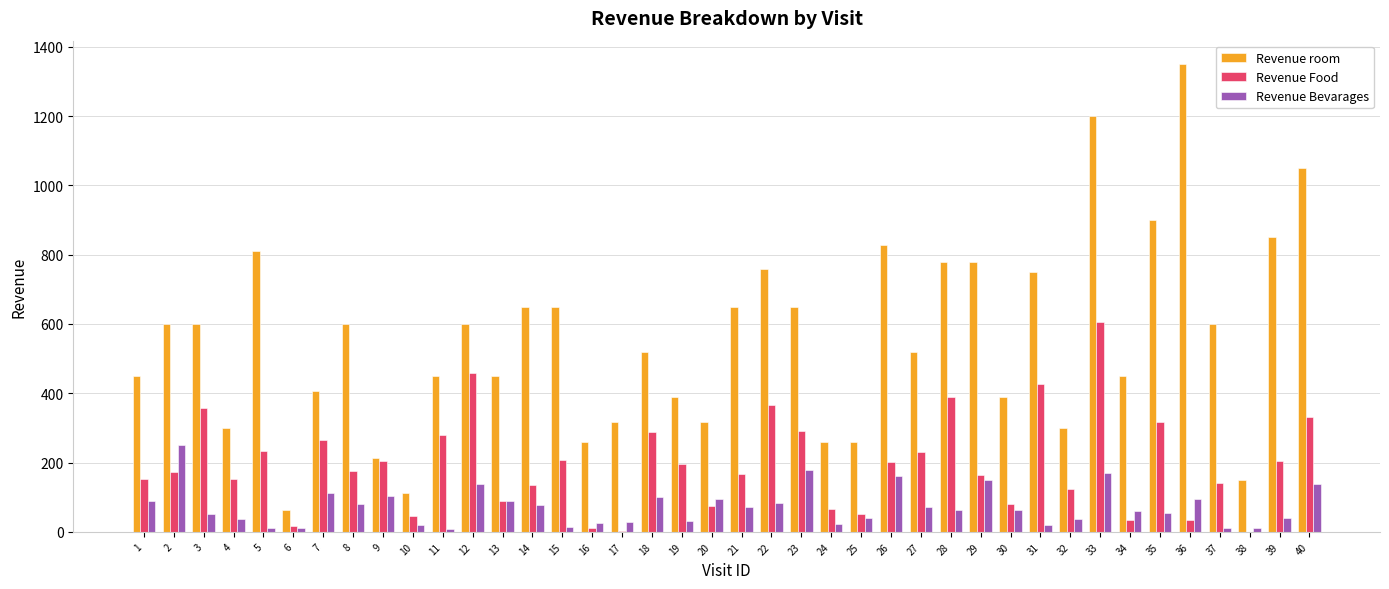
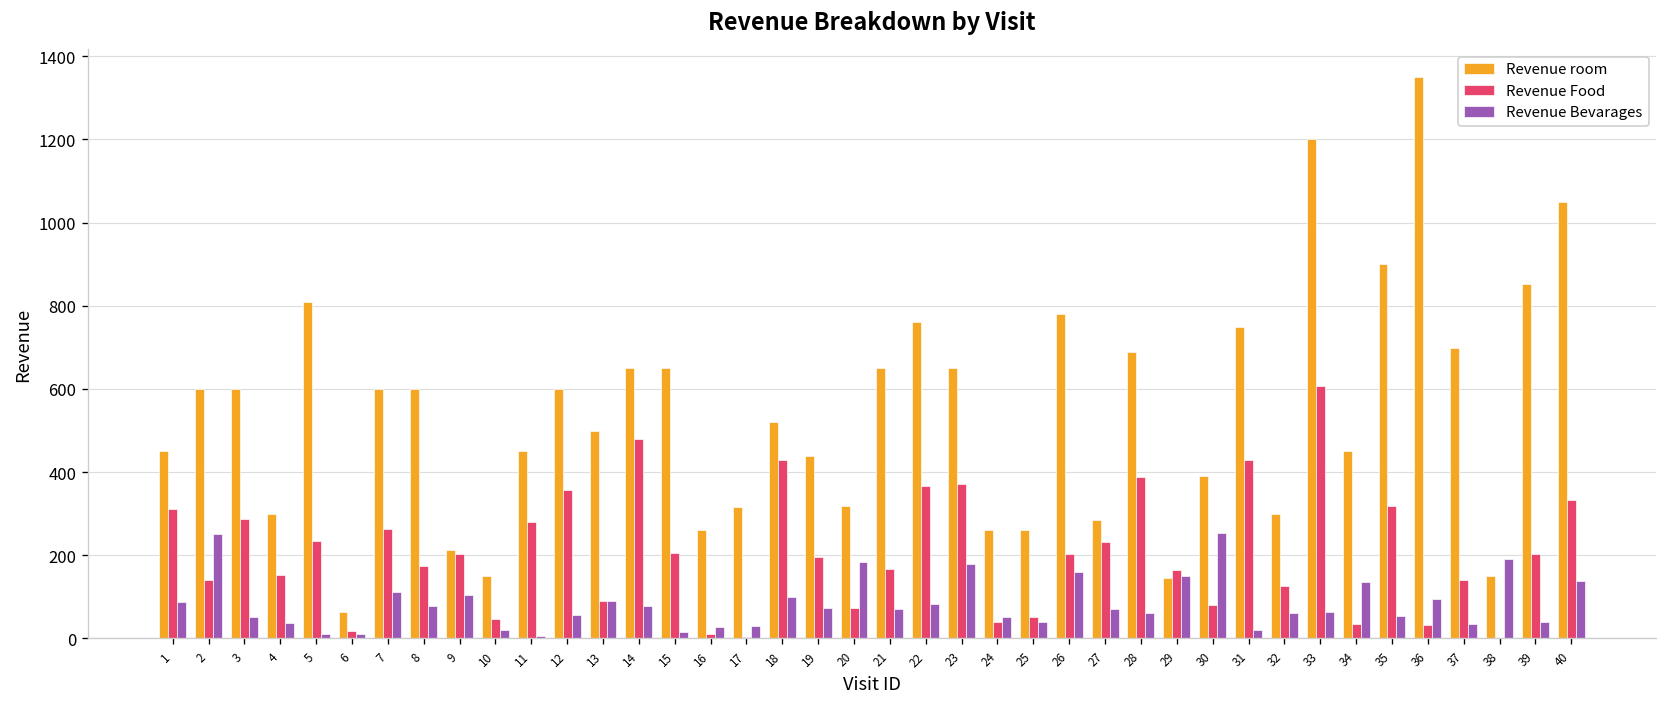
  {
    "Revenue room": {
      "1": 450,
      "2": 600,
      "3": 600,
      "4": 300,
      "5": 810,
      "6": 60,
-     "7": 410,
+     "7": 600,
      "8": 600,
      "9": 210,
-     "10": 110,
+     "10": 150,
      "11": 450,
      "12": 600,
-     "13": 450,
+     "13": 500,
      "14": 650,
      "15": 650,
      "16": 260,
      "17": 320,
      "18": 520,
-     "19": 390,
+     "19": 440,
      "20": 320,
      "21": 650,
      "22": 760,
      "23": 650,
      "24": 260,
      "25": 260,
-     "26": 830,
-     "27": 520,
-     "28": 780,
-     "29": 780,
+     "26": 780,
+     "27": 280,
+     "28": 690,
+     "29": 150,
      "30": 390,
      "31": 750,
      "32": 300,
      "33": 1200,
      "34": 450,
      "35": 900,
      "36": 1350,
-     "37": 600,
+     "37": 700,
      "38": 150,
      "39": 850,
      "40": 1050
    },
    "Revenue Food": {
-     "1": 150,
-     "2": 170,
-     "3": 360,
+     "1": 310,
+     "2": 140,
+     "3": 290,
      "4": 150,
      "5": 230,
      "6": 20,
      "7": 260,
      "8": 180,
      "9": 200,
      "10": 50,
      "11": 280,
-     "12": 460,
+     "12": 360,
      "13": 90,
-     "14": 130,
+     "14": 480,
      "15": 210,
      "16": 10,
-     "18": 290,
+     "18": 430,
      "19": 200,
      "20": 70,
      "21": 170,
      "22": 370,
-     "23": 290,
-     "24": 70,
+     "23": 370,
+     "24": 40,
      "25": 50,
      "26": 200,
      "27": 230,
      "28": 390,
      "29": 170,
      "30": 80,
      "31": 430,
      "32": 130,
      "33": 610,
      "34": 40,
      "35": 320,
      "36": 30,
      "37": 140,
      "39": 200,
      "40": 330
    },
    "Revenue Bevarages": {
      "1": 90,
      "2": 250,
      "3": 50,
      "4": 40,
      "5": 10,
      "6": 10,
      "7": 110,
      "8": 80,
      "9": 100,
      "10": 20,
-     "12": 140,
+     "12": 60,
      "13": 90,
      "14": 80,
      "15": 20,
      "16": 30,
      "17": 30,
      "18": 100,
-     "19": 30,
-     "20": 100,
+     "19": 70,
+     "20": 180,
      "21": 70,
      "22": 80,
      "23": 180,
-     "24": 20,
+     "24": 50,
      "25": 40,
      "26": 160,
      "27": 70,
      "28": 60,
      "29": 150,
-     "30": 60,
+     "30": 250,
      "31": 20,
-     "32": 40,
-     "33": 170,
-     "34": 60,
+     "32": 60,
+     "33": 60,
+     "34": 140,
      "35": 60,
      "36": 100,
-     "37": 10,
-     "38": 10,
+     "37": 40,
+     "38": 190,
      "39": 40,
      "40": 140
    }
  }
